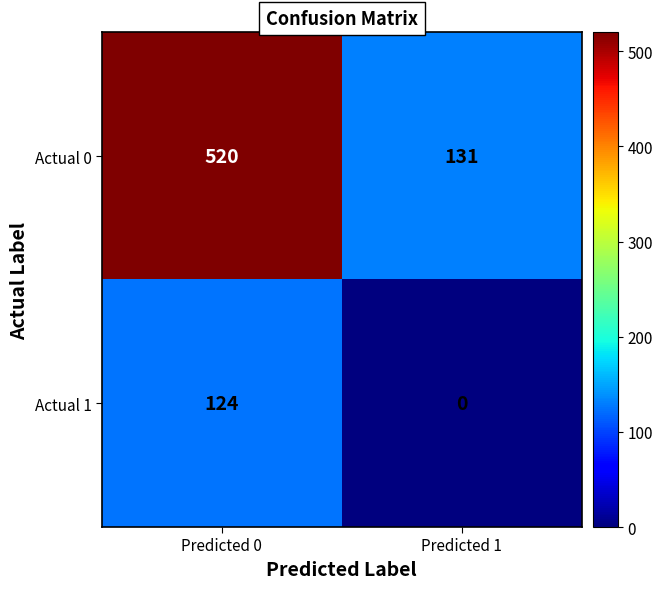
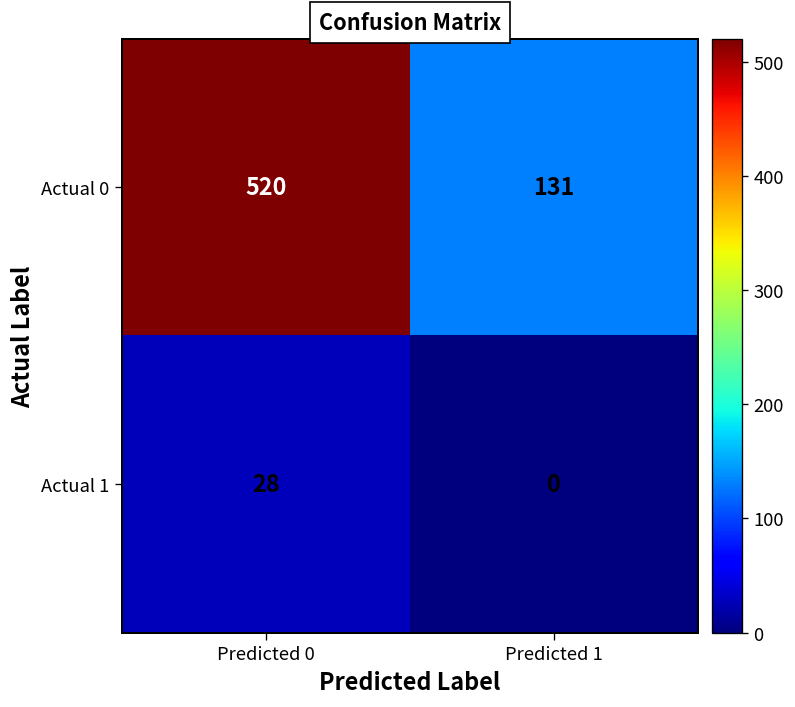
  {
    "Actual 0": {
      "Predicted 0": 520,
      "Predicted 1": 131
    },
    "Actual 1": {
-     "Predicted 0": 124,
+     "Predicted 0": 28,
      "Predicted 1": 0
    }
  }
